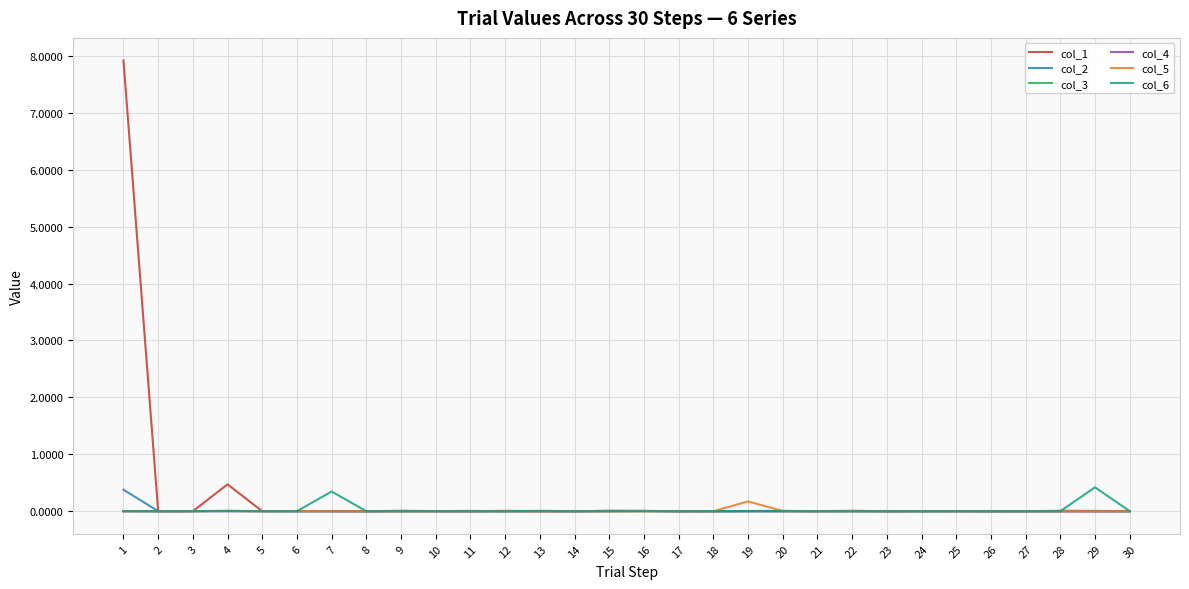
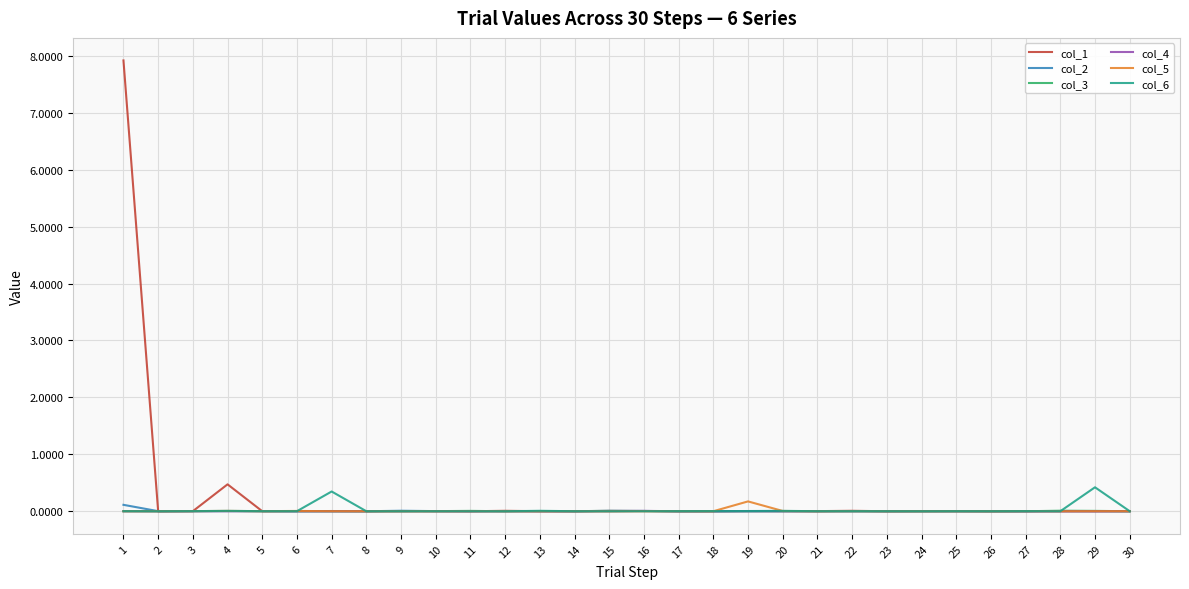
  {
    "col_1": {
      "1": 7.9,
      "4": 0.5
    },
    "col_2": {
-     "1": 0.4
+     "1": 0.1
    },
    "col_5": {
      "19": 0.2
    },
    "col_6": {
      "7": 0.3,
      "29": 0.4
    }
  }
